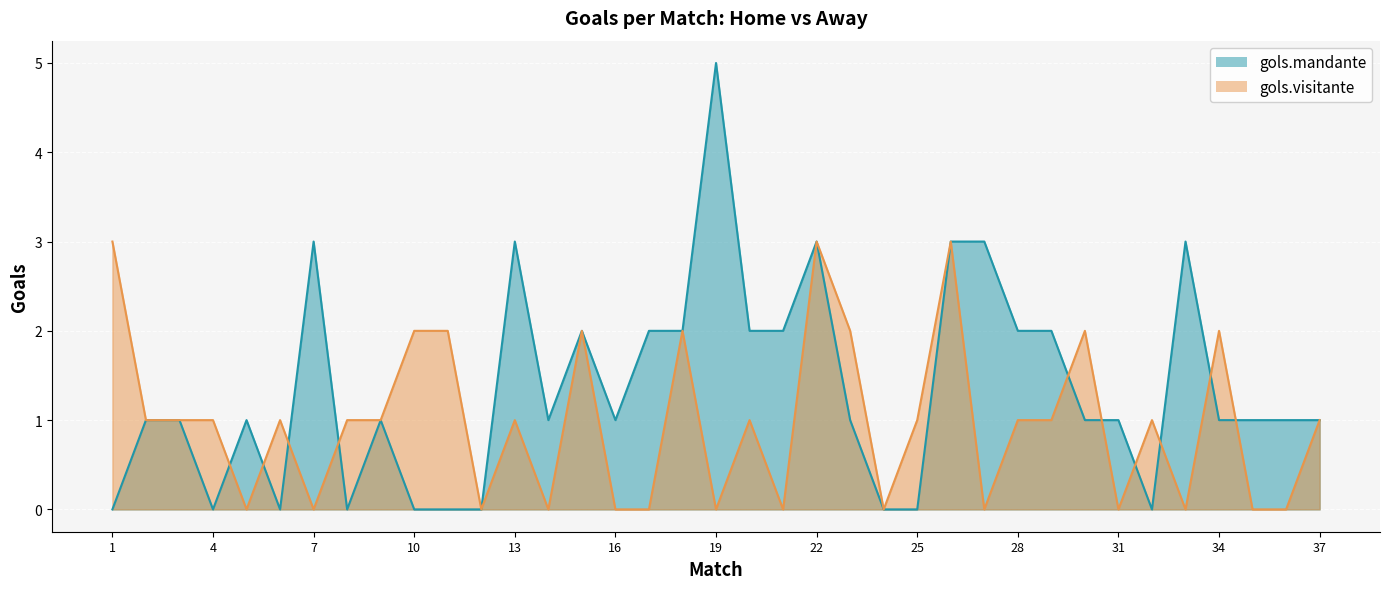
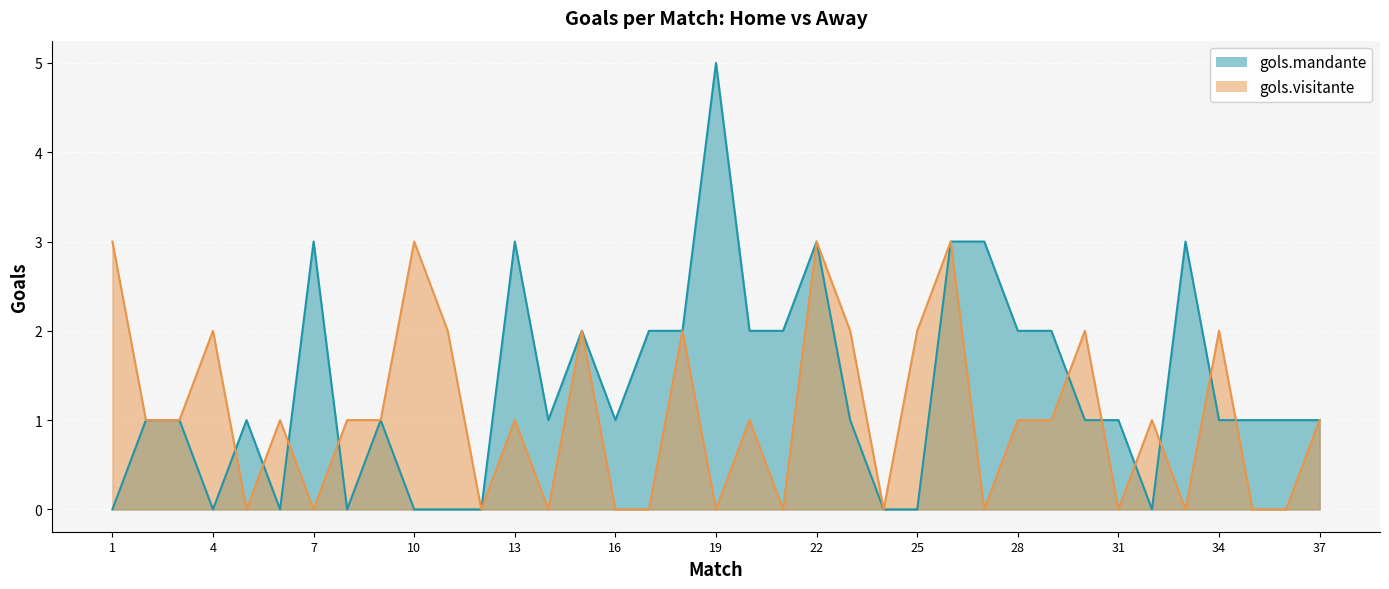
  {
    "gols.mandante": {
      "1": 0,
      "4": 0,
      "7": 3,
      "10": 0,
      "13": 3,
      "16": 1,
      "19": 5,
      "25": 0,
      "28": 2,
      "31": 1,
      "34": 1
    },
    "gols.visitante": {
      "1": 3,
-     "4": 1,
+     "4": 2,
      "7": 0,
-     "10": 2,
+     "10": 3,
      "13": 1,
      "16": 0,
      "19": 0,
-     "25": 1,
+     "25": 2,
      "28": 1,
      "31": 0,
      "34": 2
    }
  }
